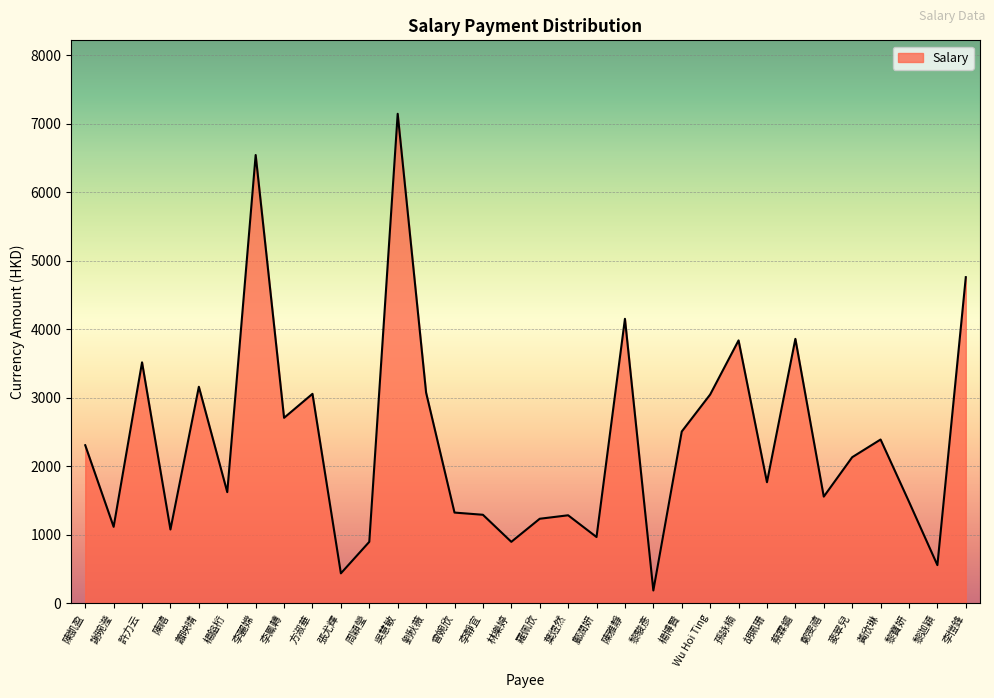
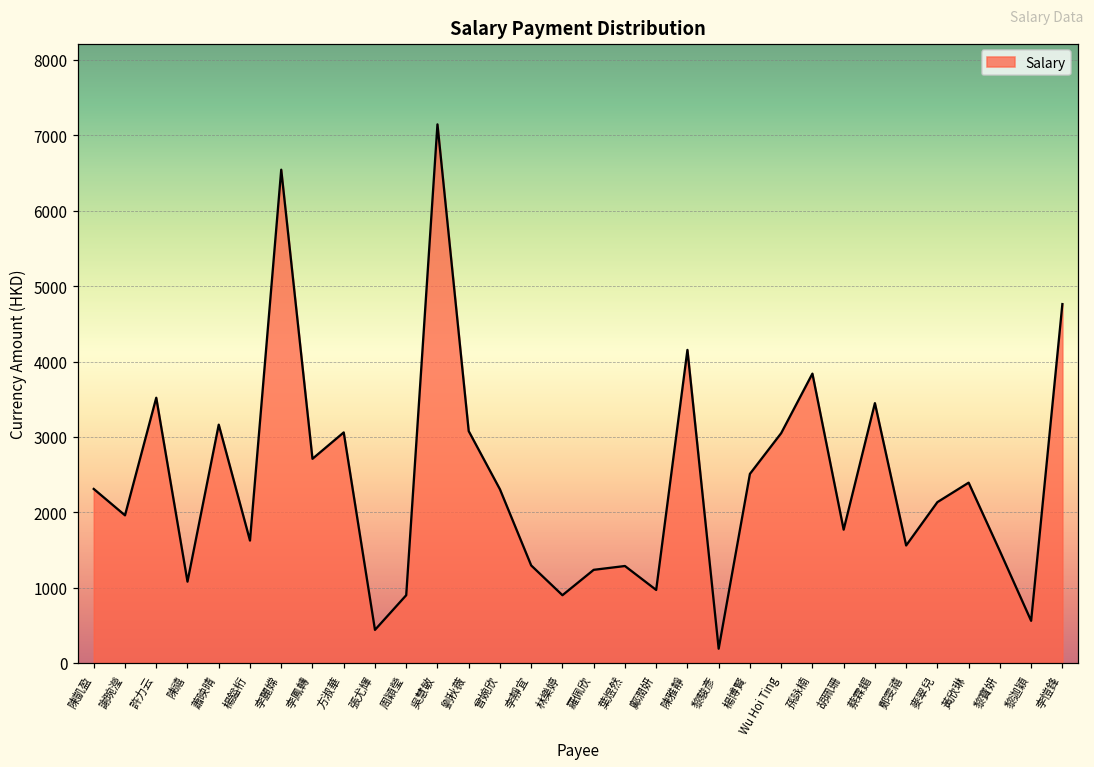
  {
    "陳凱盈": 2300,
-   "謝琬瀅": 1100,
+   "謝琬瀅": 2000,
    "許力云": 3500,
    "陳禧": 1100,
    "蕭映晴": 3200,
    "楊鎰桁": 1600,
    "李麗嫦": 6500,
    "李鳳轉": 2700,
    "方淑華": 3100,
    "張尤輝": 400,
    "周穎瑩": 900,
    "吳慧敏": 7100,
    "劉秋薇": 3100,
-   "曾婉欣": 1300,
+   "曾婉欣": 2300,
    "李靜宜": 1300,
    "林樂婷": 900,
    "羅佩欣": 1200,
    "葉煜然": 1300,
    "鄺潤妍": 1000,
    "陳雅靜": 4200,
    "黎駿彥": 200,
    "楊博賢": 2500,
    "Wu Hoi Ting": 3100,
    "孫詠楠": 3800,
    "胡珮珊": 1800,
-   "蔡霖鎇": 3900,
+   "蔡霖鎇": 3400,
    "鄭雯禧": 1600,
    "麥翠兒": 2100,
    "黃欣琳": 2400,
    "黎寶妍": 1500,
    "黎迦穎": 600,
    "李愷鋒": 4800
  }
